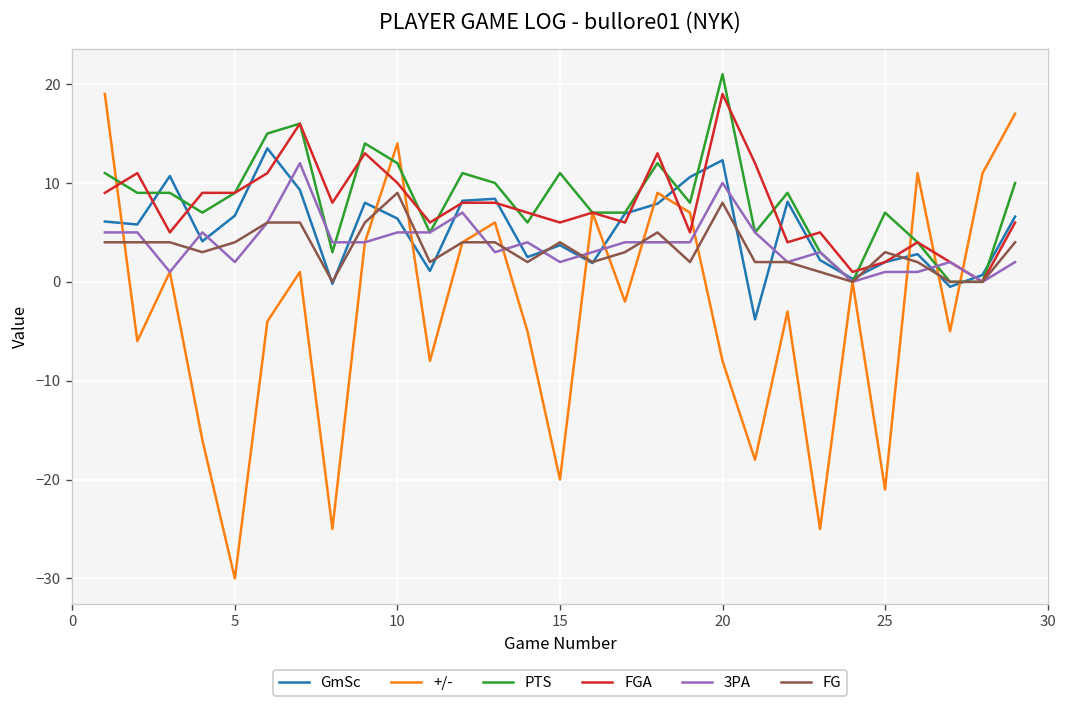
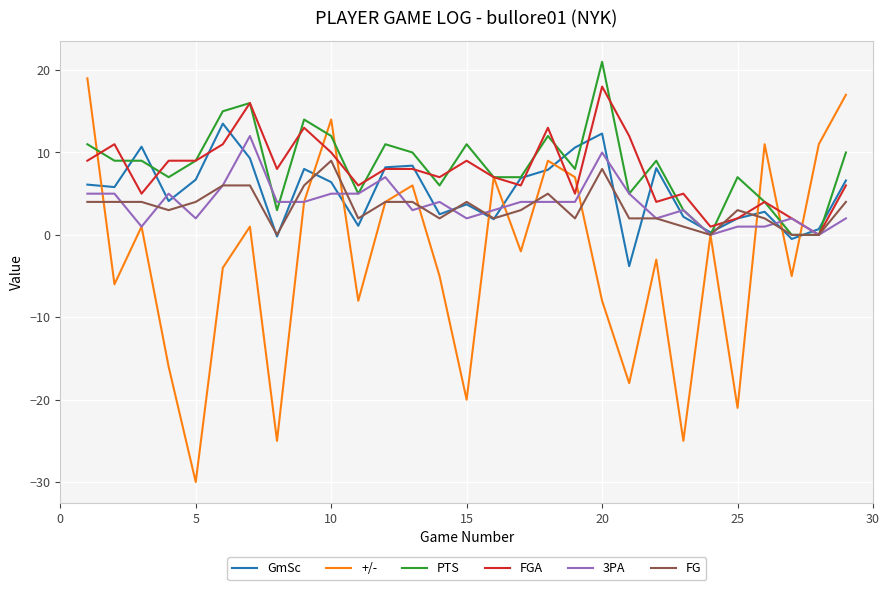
  {
    "GmSc": {
      "5": 7,
      "10": 6,
      "20": 12
    },
    "+/-": {
      "5": -30,
      "10": 14,
      "15": -20,
      "20": -8,
      "25": -21
    },
    "PTS": {
      "10": 12,
      "15": 11,
      "20": 21,
      "25": 7
    },
    "FGA": {
      "10": 10,
-     "15": 6,
-     "20": 19
+     "15": 9,
+     "20": 18
    },
    "3PA": {
      "5": 2,
      "10": 5,
      "15": 2,
      "20": 10,
      "25": 1
    },
    "FG": {
      "5": 4,
      "10": 9,
      "20": 8,
      "25": 3
    }
  }
